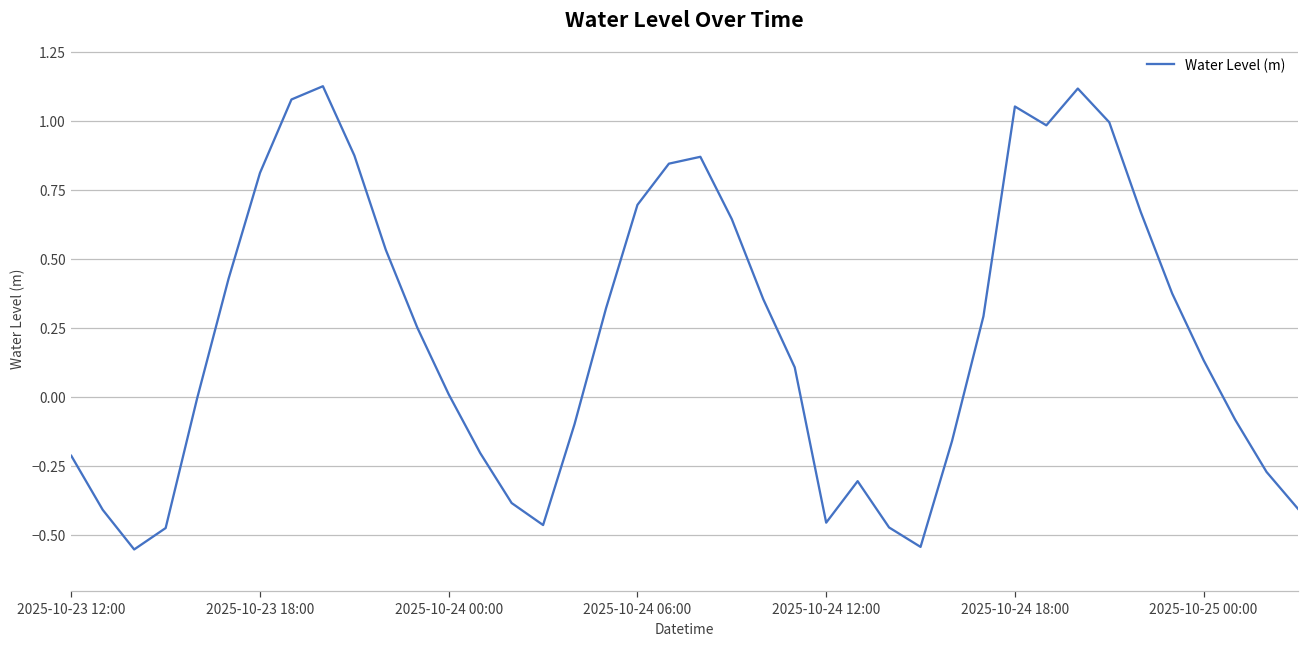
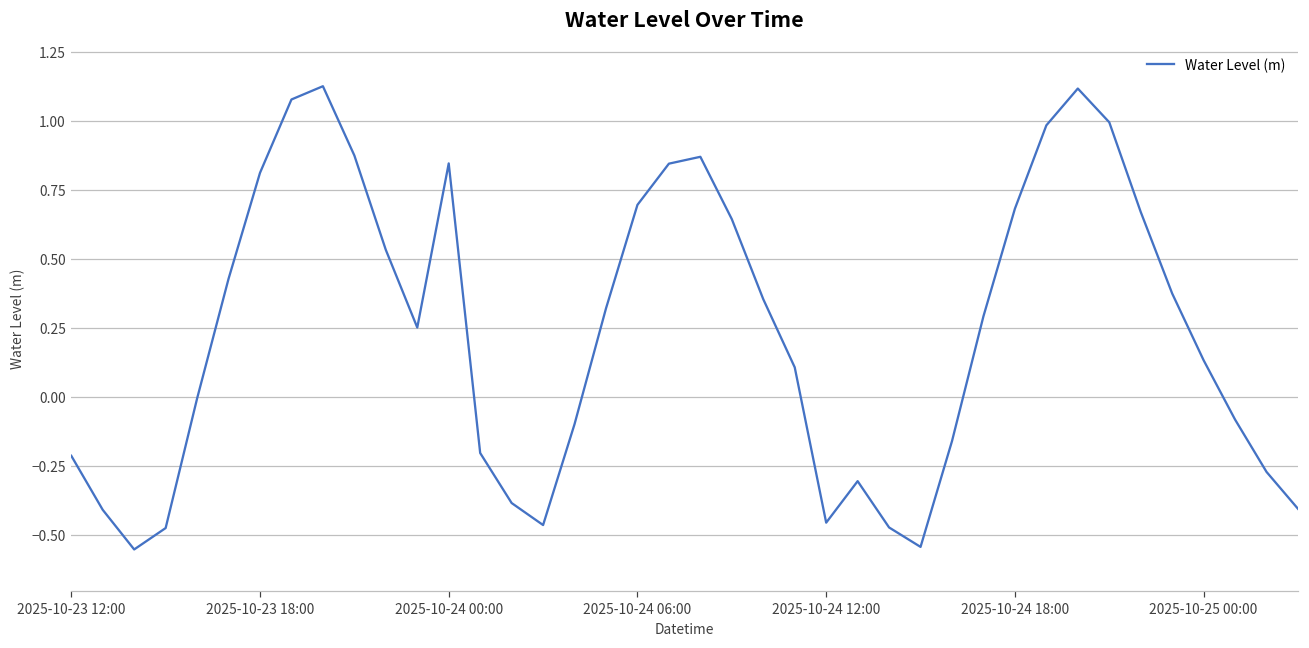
  {
    "2025-10-23 12:00": -0.21,
    "2025-10-23 18:00": 0.81,
-   "2025-10-24 00:00": 0.01,
+   "2025-10-24 00:00": 0.85,
    "2025-10-24 06:00": 0.69,
    "2025-10-24 12:00": -0.46,
-   "2025-10-24 18:00": 1.05,
+   "2025-10-24 18:00": 0.68,
    "2025-10-25 00:00": 0.13
  }
